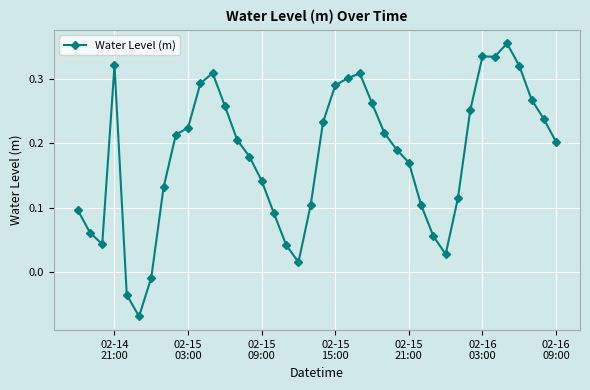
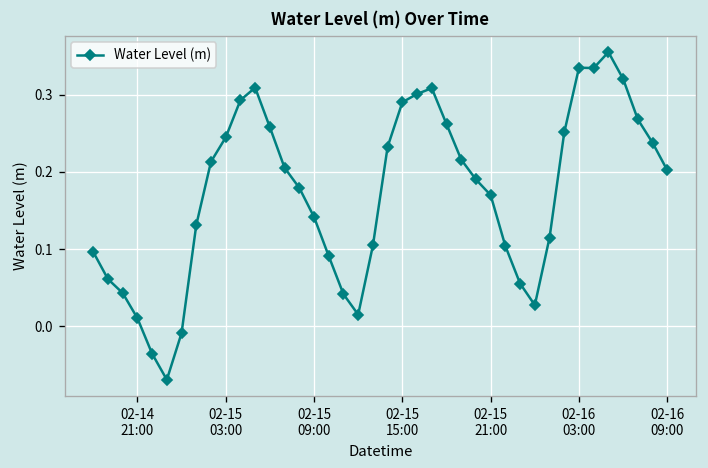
  {
-   "02-14 21:00": 0.32,
-   "02-15 03:00": 0.22,
+   "02-14 21:00": 0.01,
+   "02-15 03:00": 0.24,
    "02-15 09:00": 0.14,
    "02-15 15:00": 0.29,
    "02-15 21:00": 0.17,
    "02-16 03:00": 0.33,
    "02-16 09:00": 0.20
  }
